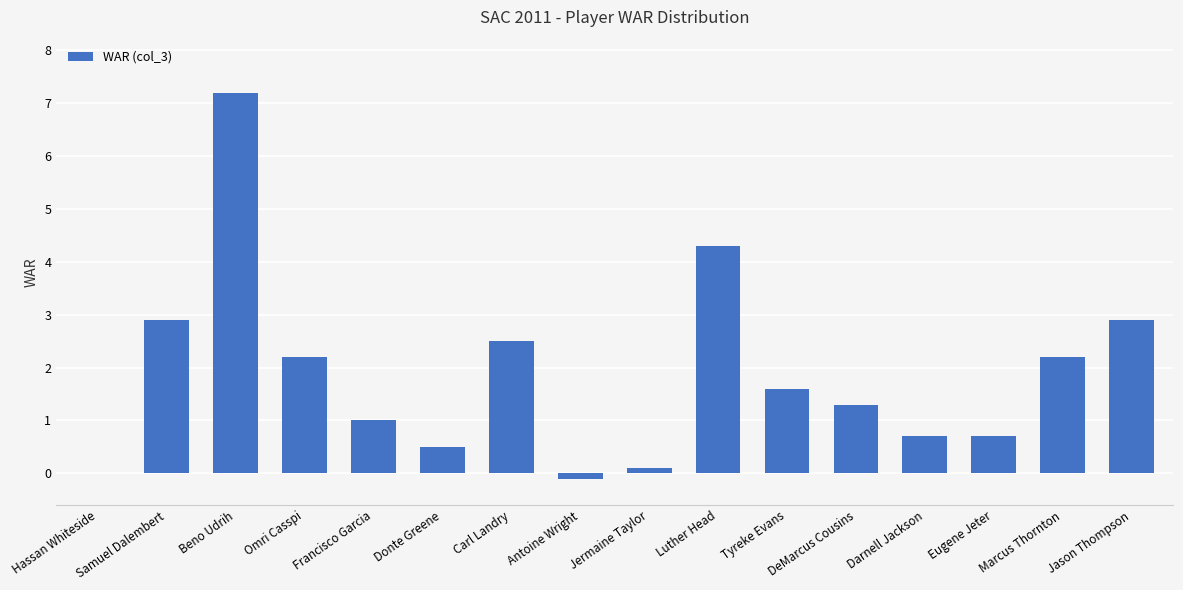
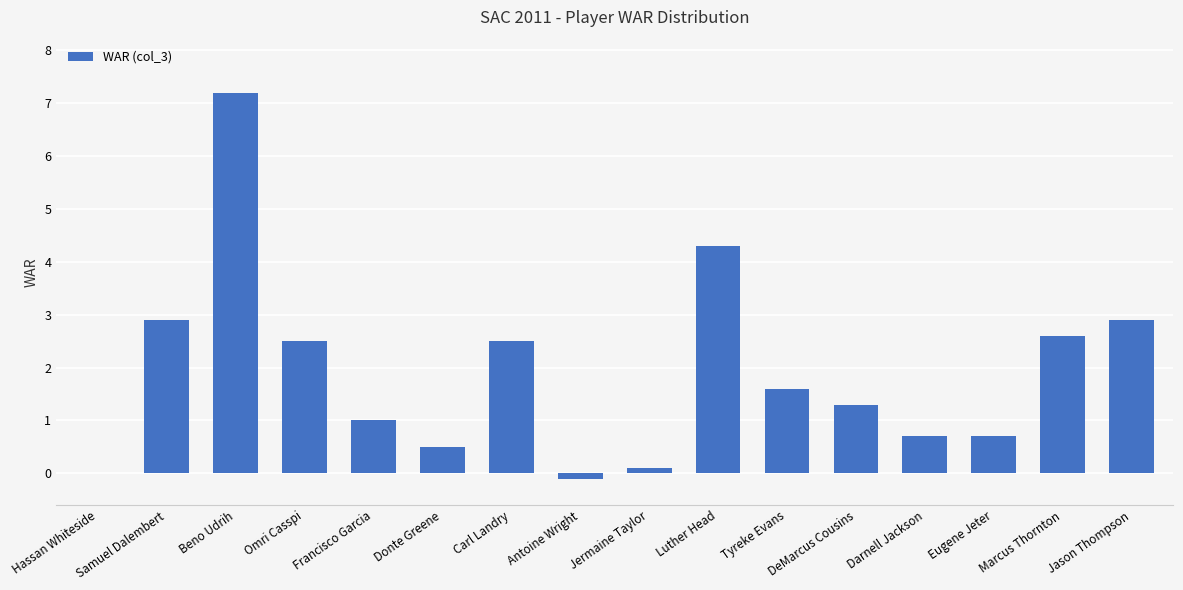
  {
    "Hassan Whiteside": 0.0,
    "Samuel Dalembert": 2.9,
    "Beno Udrih": 7.2,
-   "Omri Casspi": 2.2,
+   "Omri Casspi": 2.5,
    "Francisco Garcia": 1.0,
    "Donte Greene": 0.5,
    "Carl Landry": 2.5,
    "Antoine Wright": -0.1,
    "Jermaine Taylor": 0.1,
    "Luther Head": 4.3,
    "Tyreke Evans": 1.6,
    "DeMarcus Cousins": 1.3,
    "Darnell Jackson": 0.7,
    "Eugene Jeter": 0.7,
-   "Marcus Thornton": 2.2,
+   "Marcus Thornton": 2.6,
    "Jason Thompson": 2.9
  }
